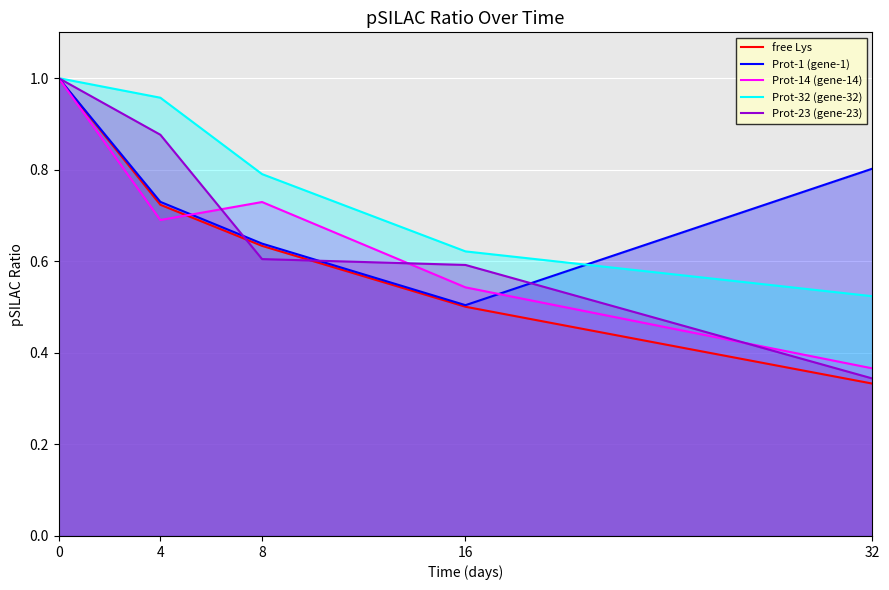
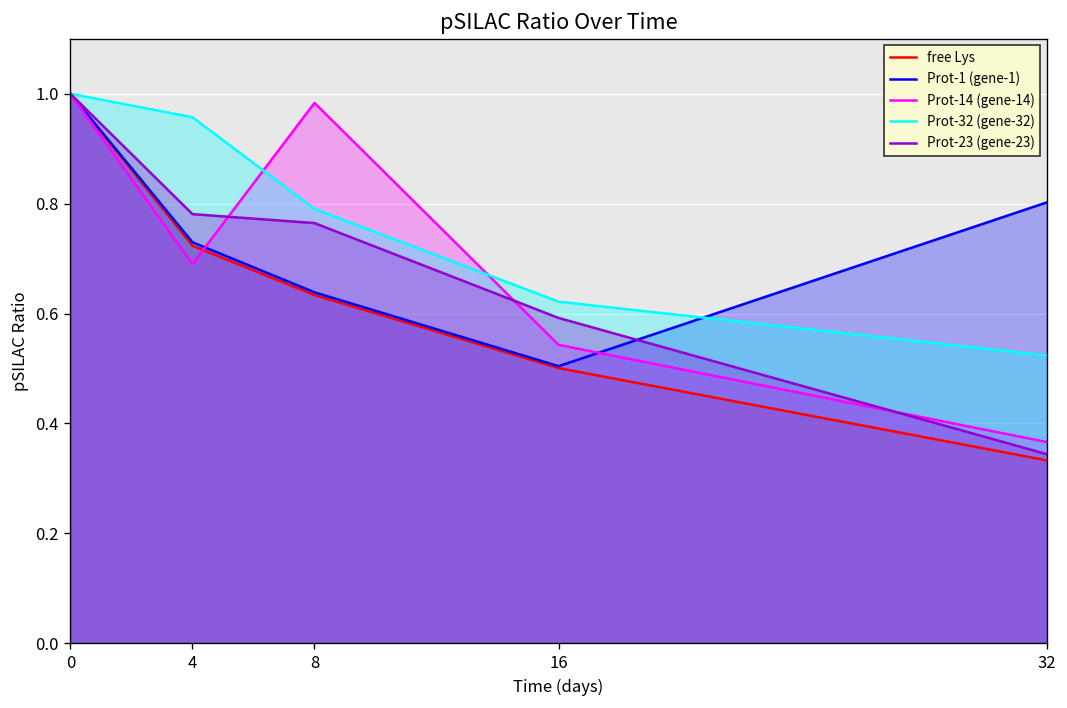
  {
    "free Lys": {
      "4": 0.72,
      "32": 0.33
    },
    "Prot-1 (gene-1)": {
      "4": 0.73,
      "32": 0.80
    },
    "Prot-14 (gene-14)": {
      "4": 0.69,
-     "8": 0.73,
+     "8": 0.98,
      "16": 0.54,
      "32": 0.37
    },
    "Prot-32 (gene-32)": {
      "4": 0.96,
      "8": 0.79,
      "16": 0.62,
      "32": 0.52
    },
    "Prot-23 (gene-23)": {
-     "4": 0.88,
-     "8": 0.60,
+     "4": 0.78,
+     "8": 0.76,
      "16": 0.59,
      "32": 0.34
    }
  }
